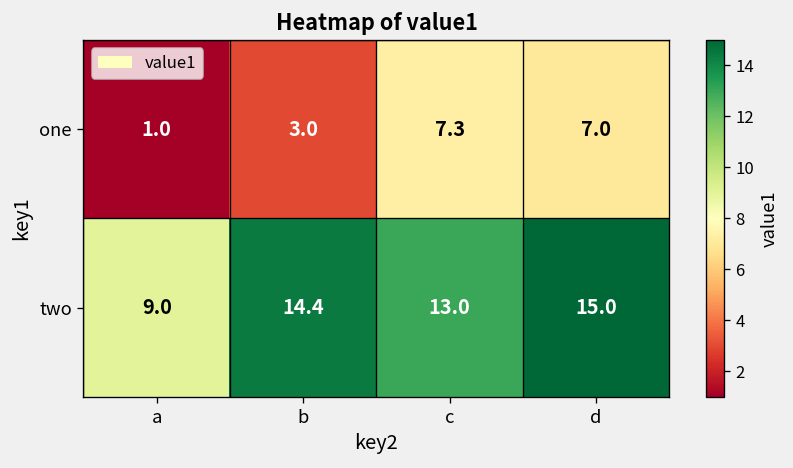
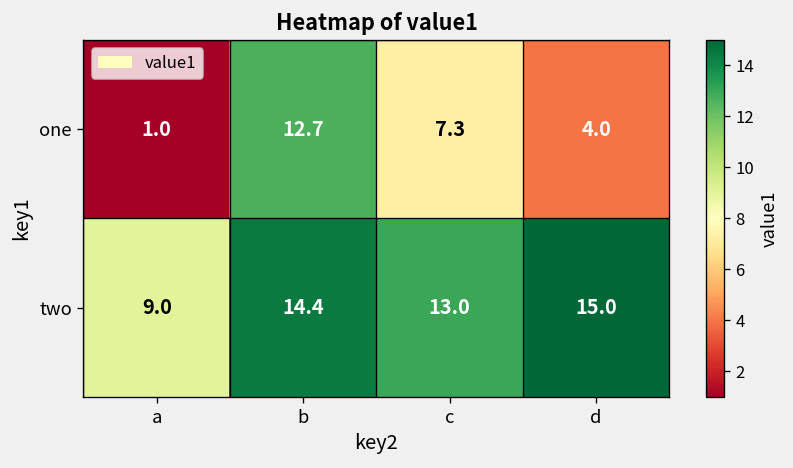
  {
    "one": {
      "a": 1.0,
-     "b": 3.0,
+     "b": 12.7,
      "c": 7.3,
-     "d": 7.0
+     "d": 4.0
    },
    "two": {
      "a": 9.0,
      "b": 14.4,
      "c": 13.0,
      "d": 15.0
    }
  }
